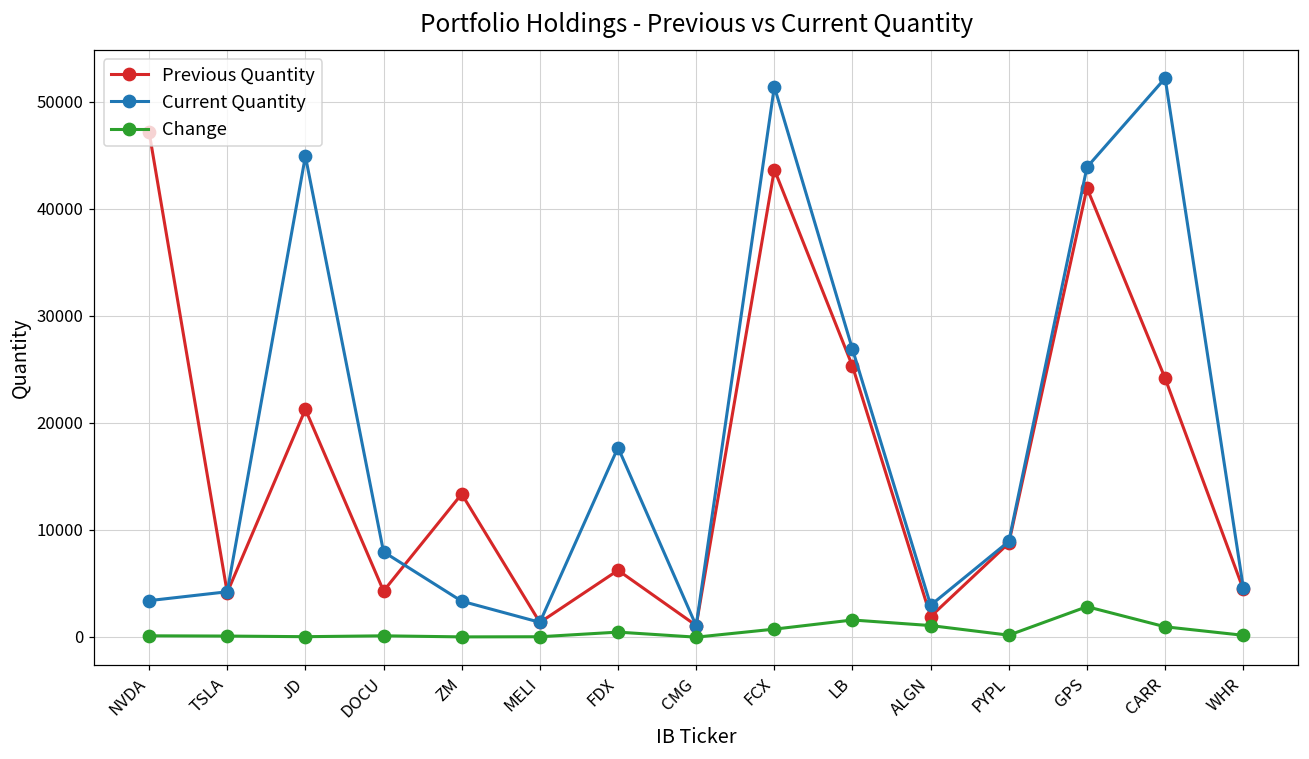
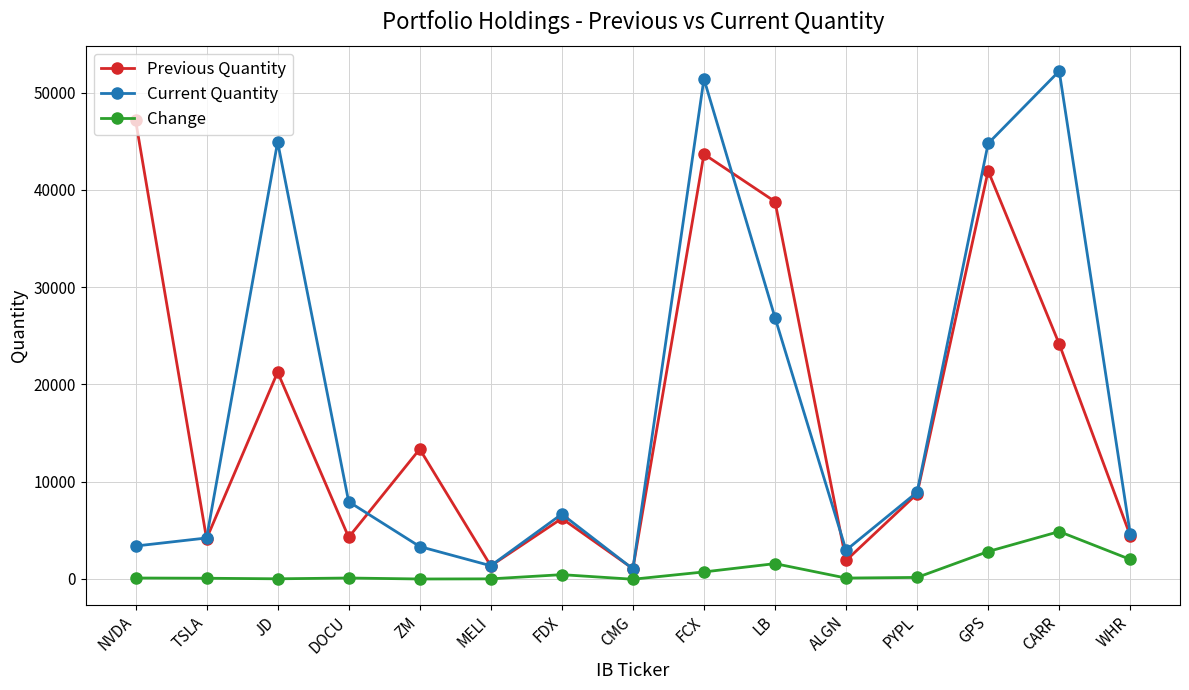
  {
    "Previous Quantity": {
      "JD": 21000,
      "DOCU": 4000,
      "ZM": 13000,
      "FDX": 6000,
      "FCX": 44000,
-     "LB": 25000,
+     "LB": 39000,
      "ALGN": 2000,
      "GPS": 42000,
      "CARR": 24000
    },
    "Current Quantity": {
      "NVDA": 3000,
      "JD": 45000,
      "DOCU": 8000,
      "ZM": 3000,
-     "FDX": 18000,
+     "FDX": 7000,
      "FCX": 51000,
      "LB": 27000,
      "ALGN": 3000,
-     "GPS": 44000,
+     "GPS": 45000,
      "CARR": 52000
    },
    "Change": {
      "NVDA": 0,
      "TSLA": 0,
      "JD": 0,
      "DOCU": 0,
      "ZM": 0,
      "MELI": 0,
      "FDX": 0,
      "CMG": 0,
      "FCX": 1000,
      "LB": 2000,
-     "ALGN": 1000,
+     "ALGN": 0,
      "PYPL": 0,
      "GPS": 3000,
-     "CARR": 1000,
-     "WHR": 0
+     "CARR": 5000,
+     "WHR": 2000
    }
  }
